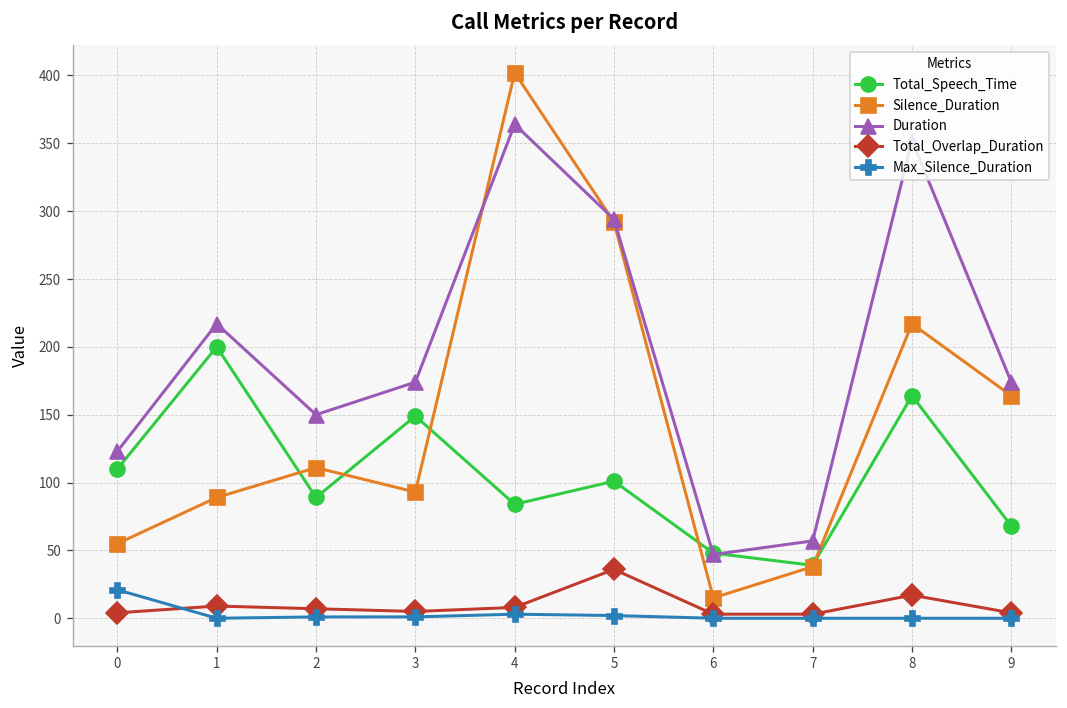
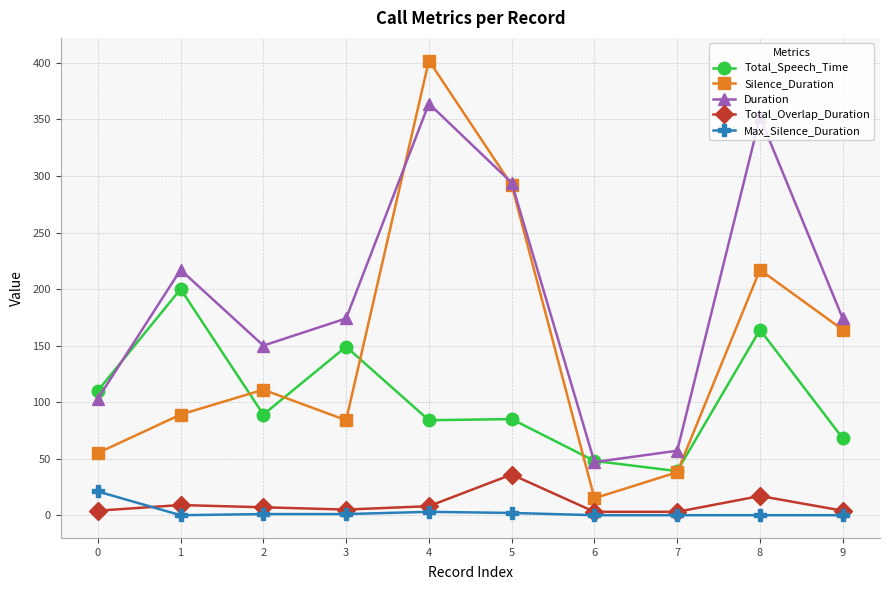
  {
    "Total_Speech_Time": {
      "0": 110,
      "1": 200,
      "2": 89,
      "3": 149,
      "4": 84,
-     "5": 101,
+     "5": 85,
      "8": 164,
      "9": 68
    },
    "Silence_Duration": {
      "0": 55,
      "1": 89,
      "2": 111,
-     "3": 93,
+     "3": 84,
      "4": 402,
      "6": 15,
      "8": 217,
      "9": 164
    },
    "Duration": {
-     "0": 123,
+     "0": 103,
      "1": 217,
      "2": 150,
      "3": 174,
      "4": 364,
      "7": 57,
      "9": 174
    },
    "Total_Overlap_Duration": {
      "0": 4,
      "1": 9,
      "2": 7,
      "3": 5,
      "4": 8,
      "5": 36,
      "6": 3,
      "7": 3,
      "8": 17,
      "9": 4
    },
    "Max_Silence_Duration": {
      "0": 21,
      "1": 0,
      "2": 1,
      "3": 1,
      "4": 3,
      "5": 2,
      "6": 0,
      "7": 0,
      "8": 0,
      "9": 0
    }
  }
